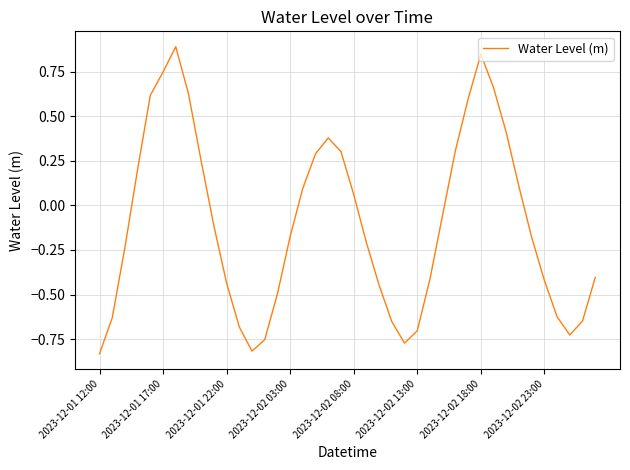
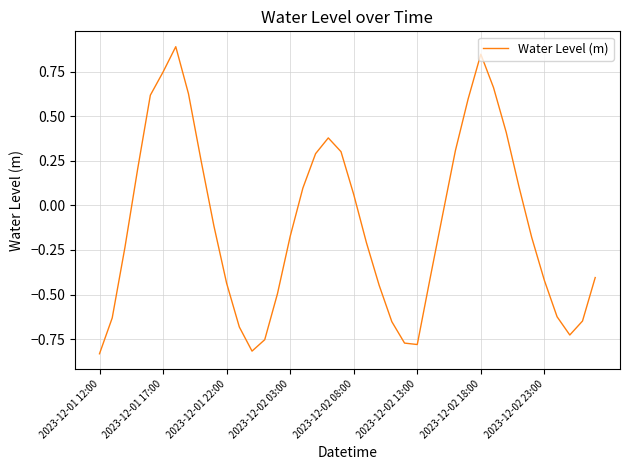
  {
    "2023-12-01 12:00": -0.83,
    "2023-12-01 17:00": 0.75,
    "2023-12-01 22:00": -0.44,
    "2023-12-02 03:00": -0.17,
    "2023-12-02 08:00": 0.06,
-   "2023-12-02 13:00": -0.70,
+   "2023-12-02 13:00": -0.78,
    "2023-12-02 23:00": -0.42
  }
